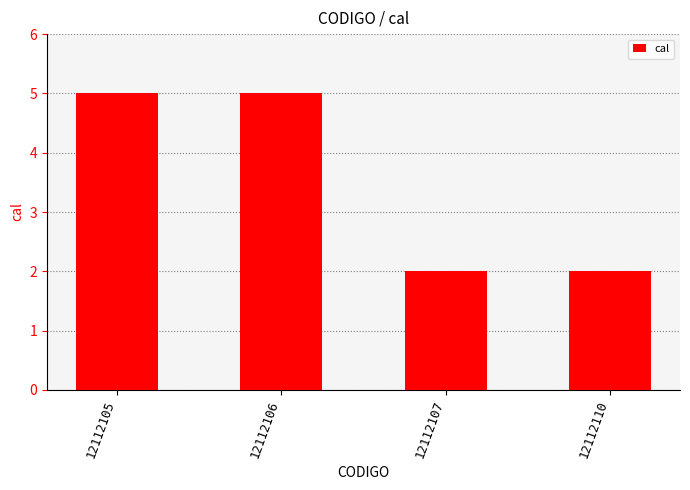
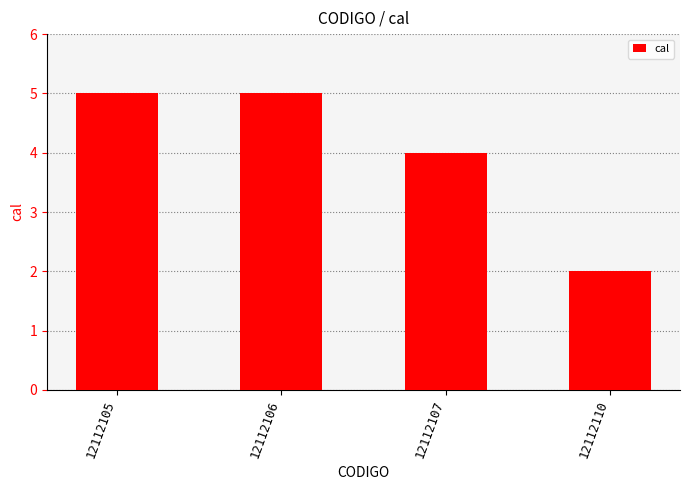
  {
    "12112105": 5,
    "12112106": 5,
-   "12112107": 2,
+   "12112107": 4,
    "12112110": 2
  }
